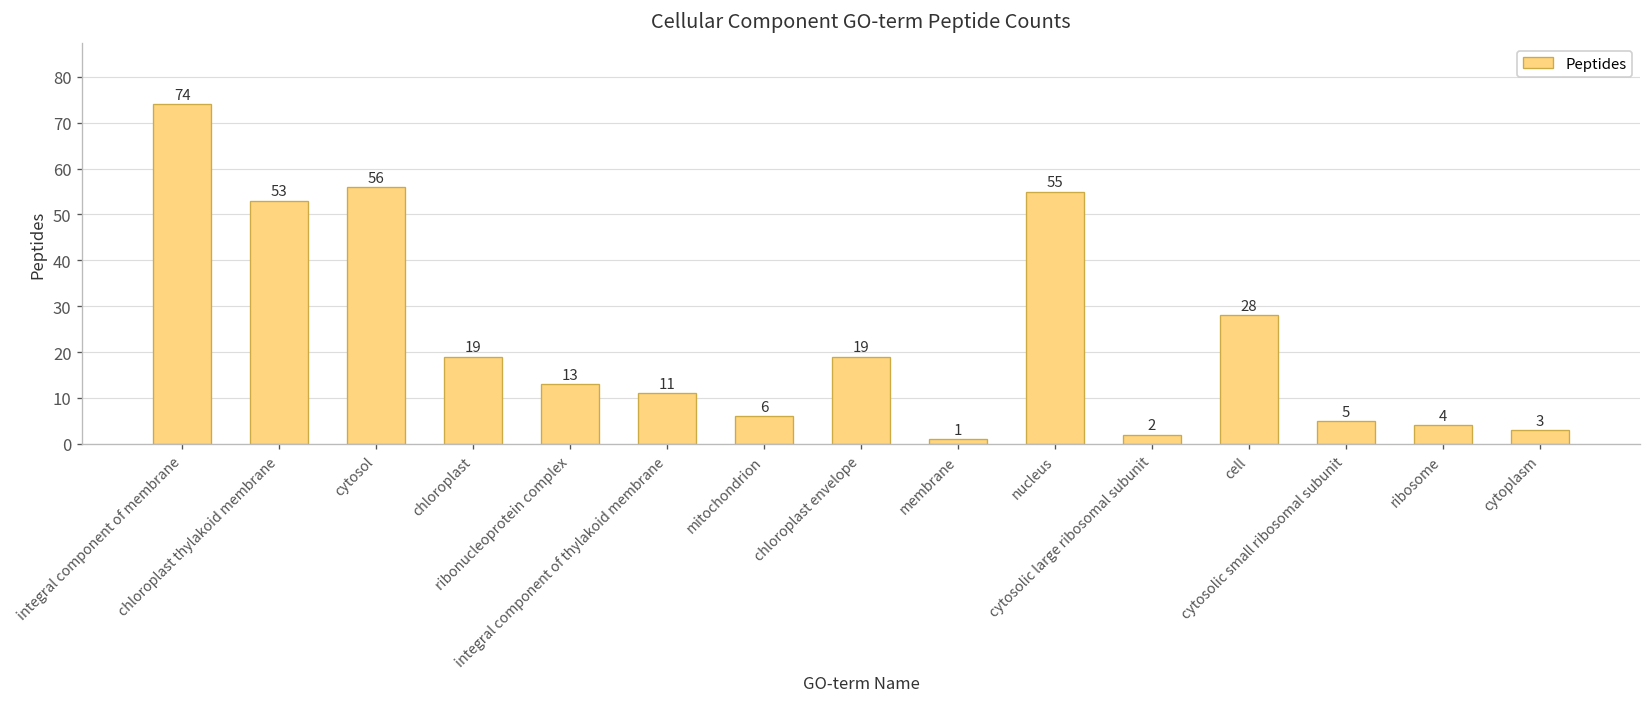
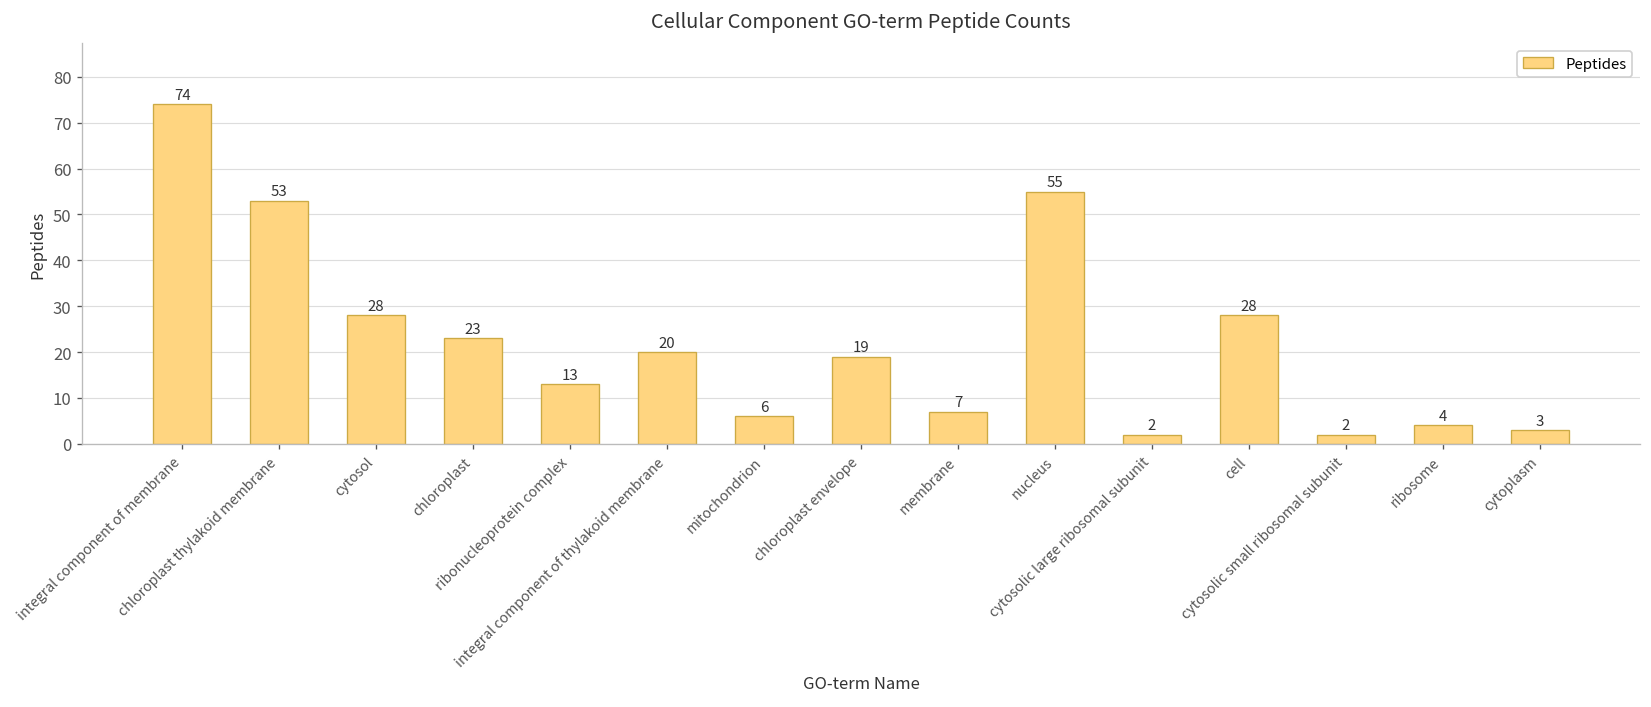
  {
    "integral component of membrane": 74,
    "chloroplast thylakoid membrane": 53,
-   "cytosol": 56,
-   "chloroplast": 19,
+   "cytosol": 28,
+   "chloroplast": 23,
    "ribonucleoprotein complex": 13,
-   "integral component of thylakoid membrane": 11,
+   "integral component of thylakoid membrane": 20,
    "mitochondrion": 6,
    "chloroplast envelope": 19,
-   "membrane": 1,
+   "membrane": 7,
    "nucleus": 55,
    "cytosolic large ribosomal subunit": 2,
    "cell": 28,
-   "cytosolic small ribosomal subunit": 5,
+   "cytosolic small ribosomal subunit": 2,
    "ribosome": 4,
    "cytoplasm": 3
  }
